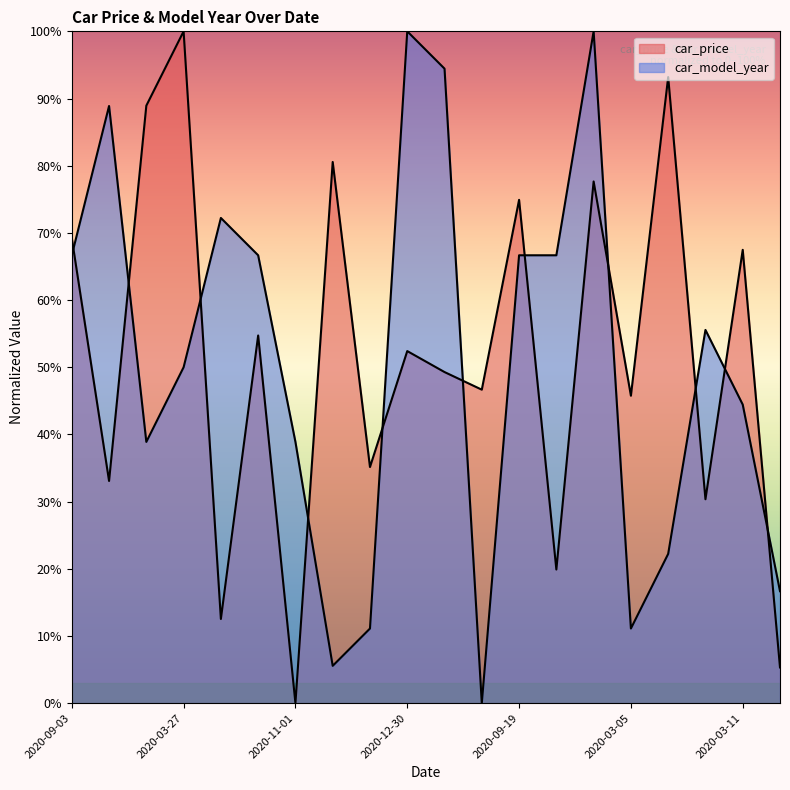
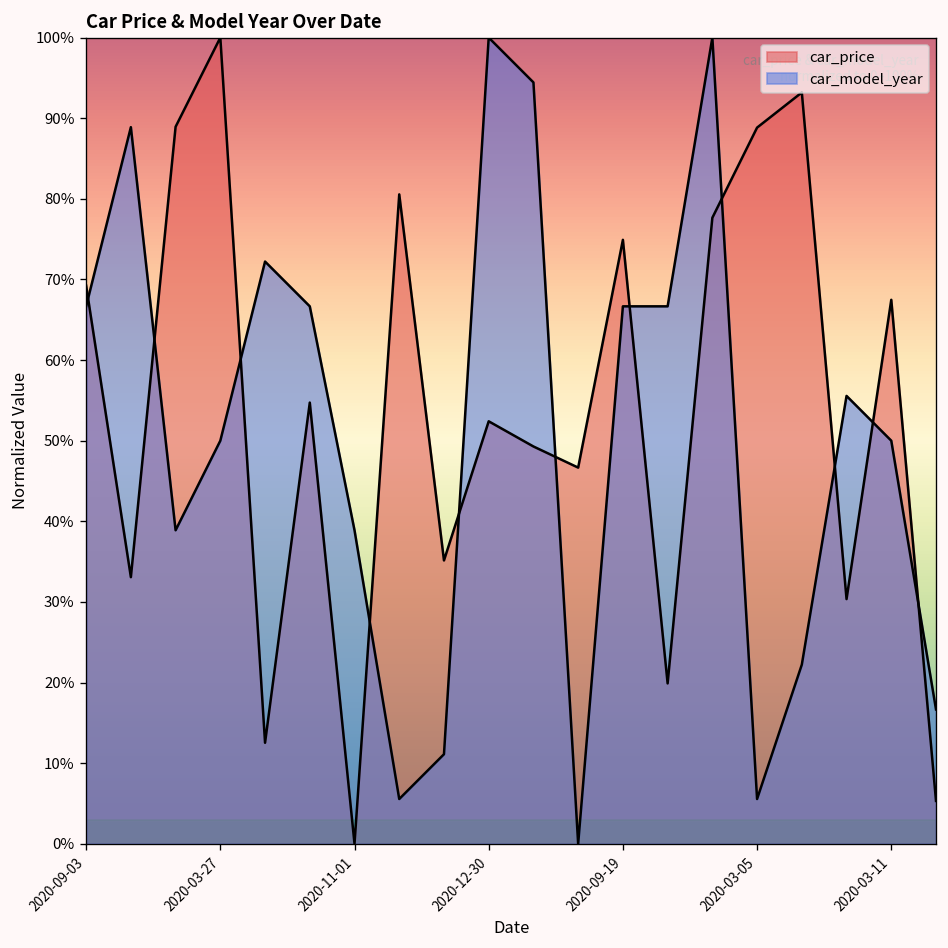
  {
    "car_price": {
      "2020-09-03": "69%",
      "2020-12-30": "52%",
      "2020-09-19": "75%",
-     "2020-03-05": "46%",
+     "2020-03-05": "89%",
      "2020-03-11": "67%"
    },
    "car_model_year": {
      "2020-09-03": "67%",
      "2020-11-01": "39%",
      "2020-12-30": "100%",
      "2020-09-19": "67%",
-     "2020-03-05": "11%",
-     "2020-03-11": "44%"
+     "2020-03-05": "6%",
+     "2020-03-11": "50%"
    }
  }
